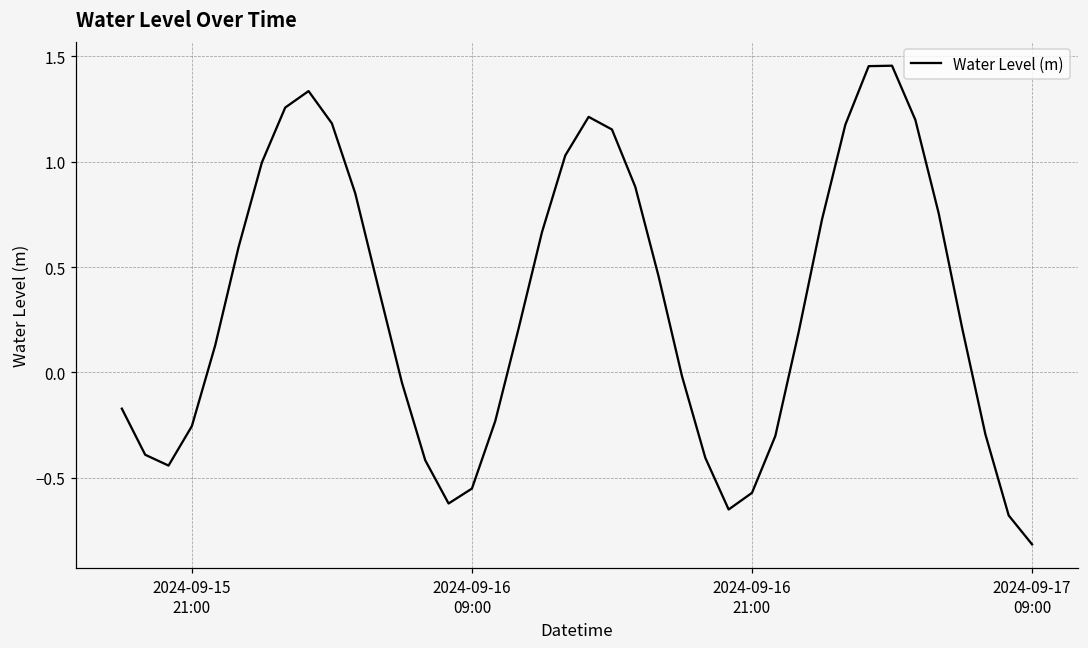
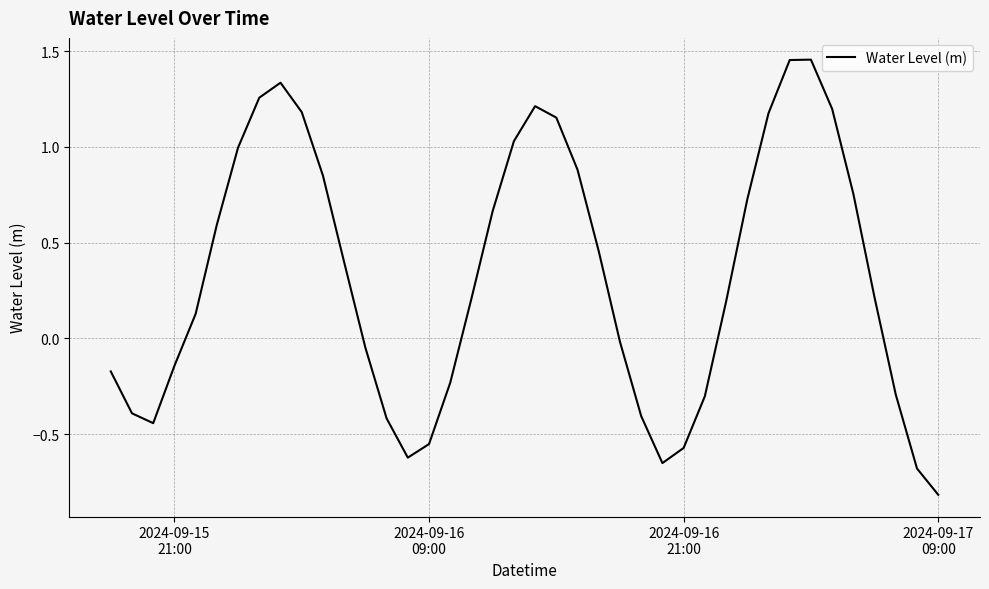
  {
-   "2024-09-15 21:00": -0.25,
+   "2024-09-15 21:00": -0.14,
    "2024-09-16 09:00": -0.55,
    "2024-09-16 21:00": -0.57,
    "2024-09-17 09:00": -0.82
  }
